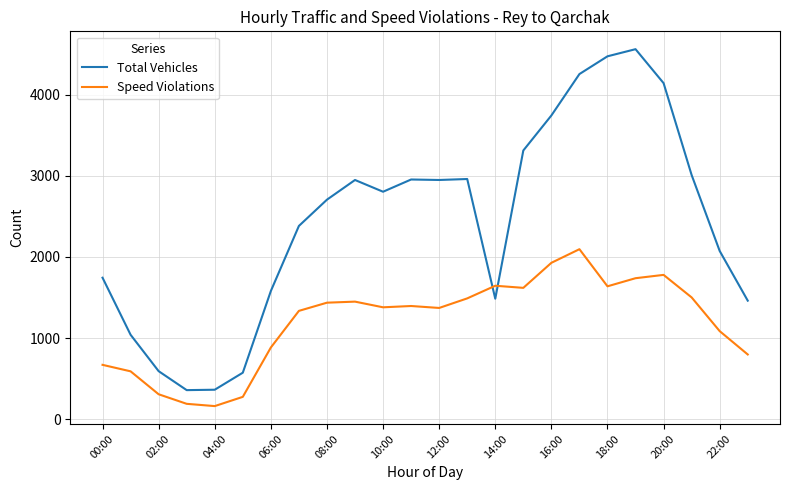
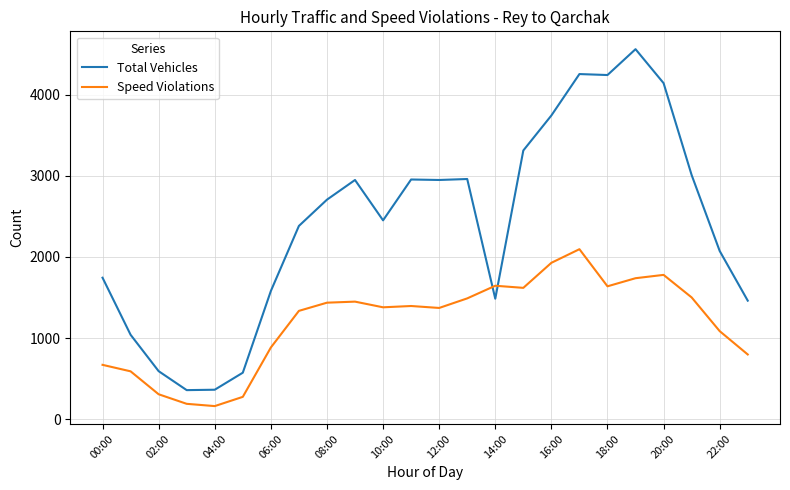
  {
    "Total Vehicles": {
      "00:00": 1700,
      "02:00": 600,
      "04:00": 400,
      "06:00": 1600,
      "08:00": 2700,
-     "10:00": 2800,
+     "10:00": 2500,
      "12:00": 3000,
      "14:00": 1500,
      "16:00": 3700,
-     "18:00": 4500,
+     "18:00": 4200,
      "20:00": 4100,
      "22:00": 2100
    },
    "Speed Violations": {
      "00:00": 700,
      "02:00": 300,
      "04:00": 200,
      "06:00": 900,
      "08:00": 1400,
      "10:00": 1400,
      "12:00": 1400,
      "14:00": 1600,
      "16:00": 1900,
      "18:00": 1600,
      "20:00": 1800,
      "22:00": 1100
    }
  }
